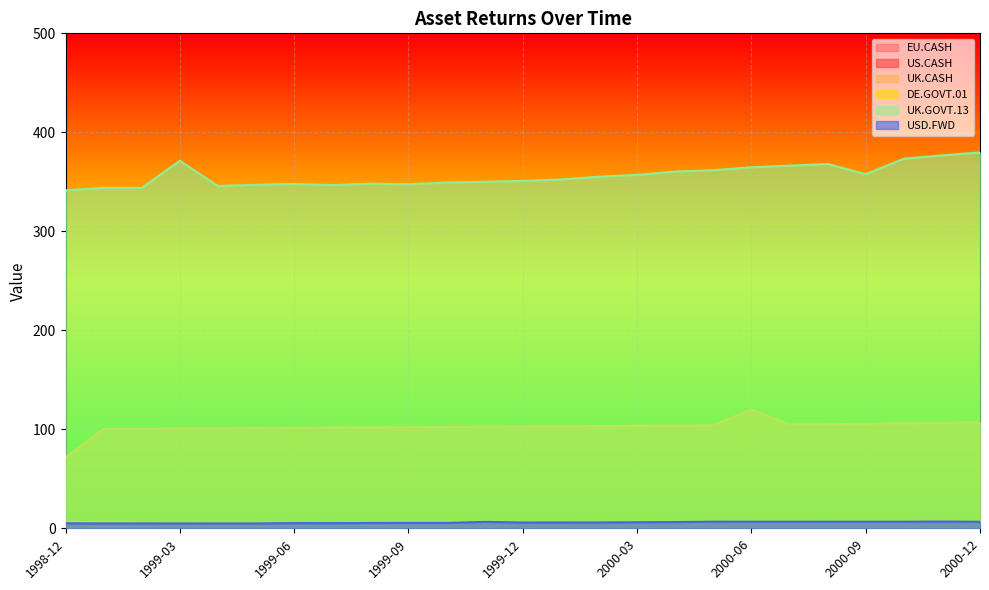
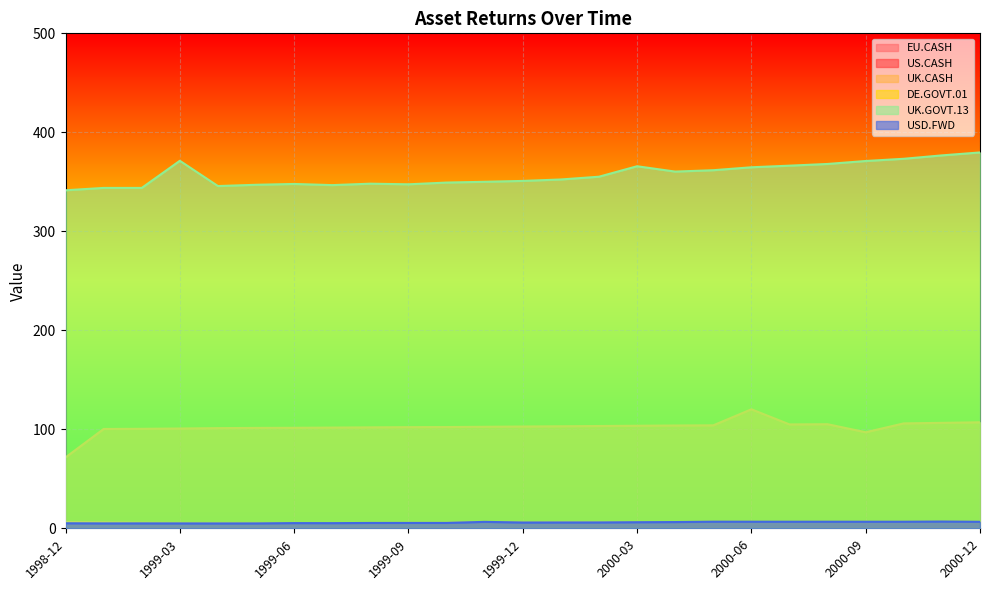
  {
    "EU.CASH": {
      "1999-09": 0
    },
    "DE.GOVT.01": {
      "1998-12": 70,
      "1999-03": 100,
      "1999-06": 100,
      "1999-09": 100,
      "1999-12": 100,
      "2000-03": 100,
      "2000-06": 120,
-     "2000-09": 110,
+     "2000-09": 100,
      "2000-12": 110
    },
    "UK.GOVT.13": {
      "1998-12": 340,
      "1999-03": 370,
      "1999-06": 350,
      "1999-09": 350,
      "1999-12": 350,
-     "2000-03": 360,
+     "2000-03": 370,
      "2000-06": 360,
-     "2000-09": 360,
+     "2000-09": 370,
      "2000-12": 380
    }
  }
